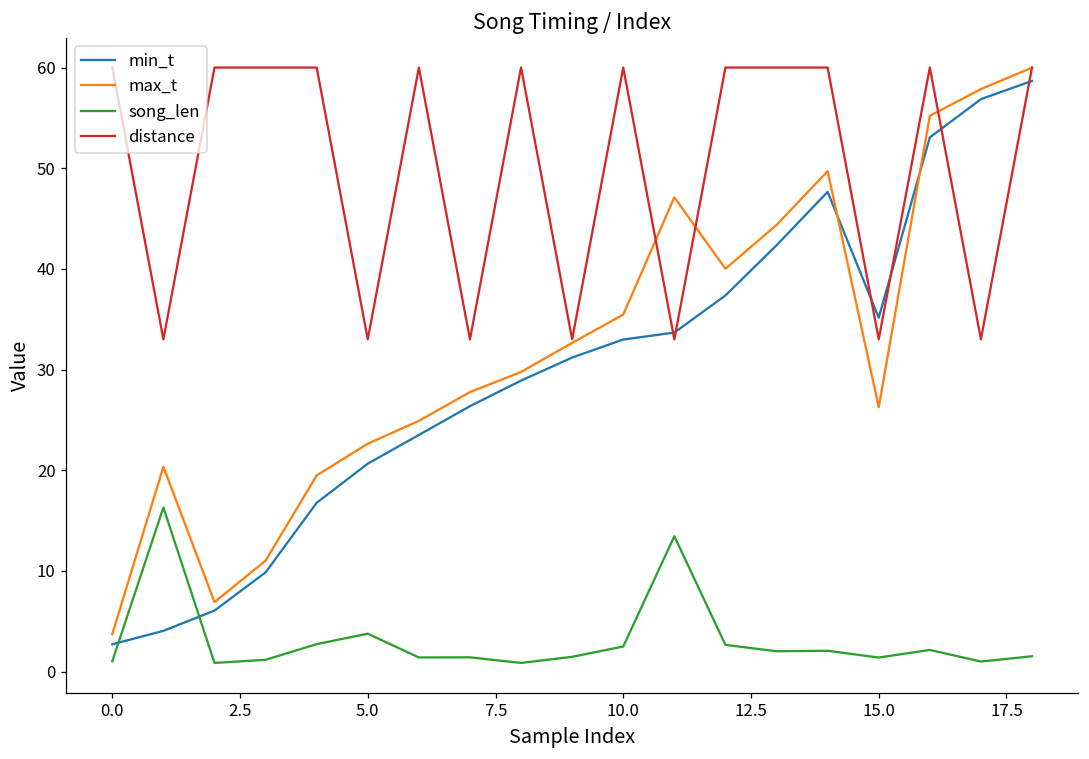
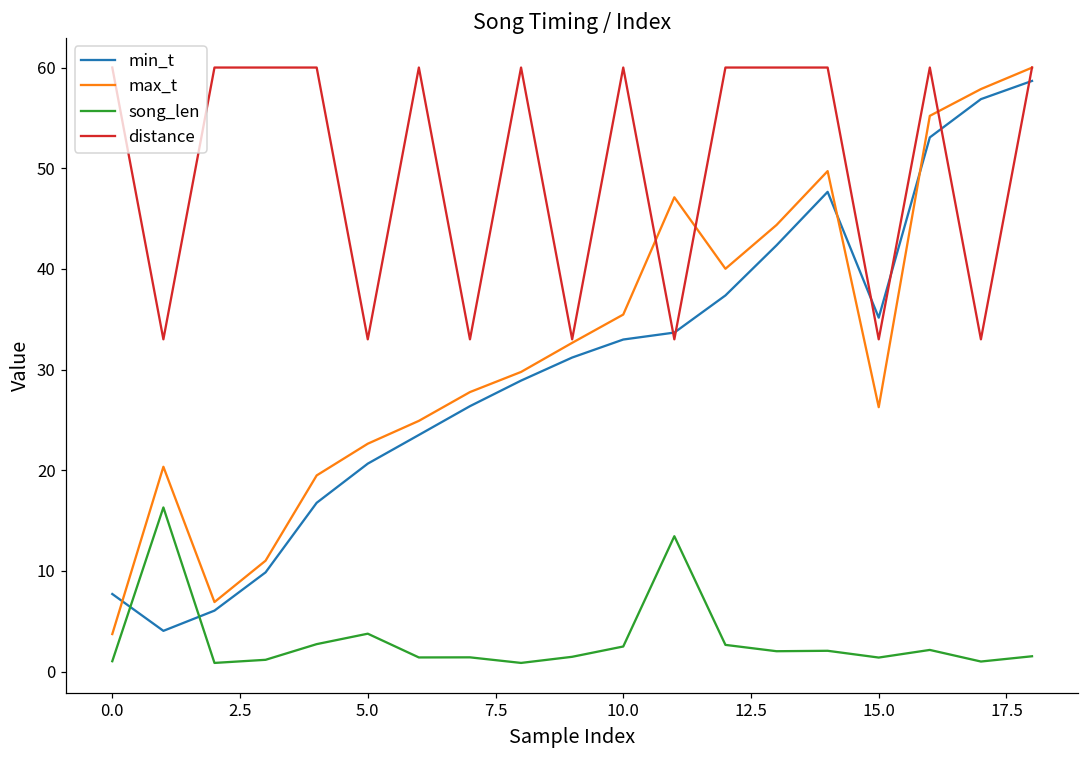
  {
    "min_t": {
-     "0.0": 3,
+     "0.0": 8,
      "5.0": 21,
      "10.0": 33,
      "15.0": 35
    },
    "max_t": {
      "0.0": 4,
      "5.0": 23,
      "10.0": 35,
      "15.0": 26
    },
    "song_len": {
      "0.0": 1,
      "5.0": 4,
      "10.0": 2,
      "15.0": 1
    },
    "distance": {
      "5.0": 33,
      "10.0": 60,
      "15.0": 33
    }
  }
